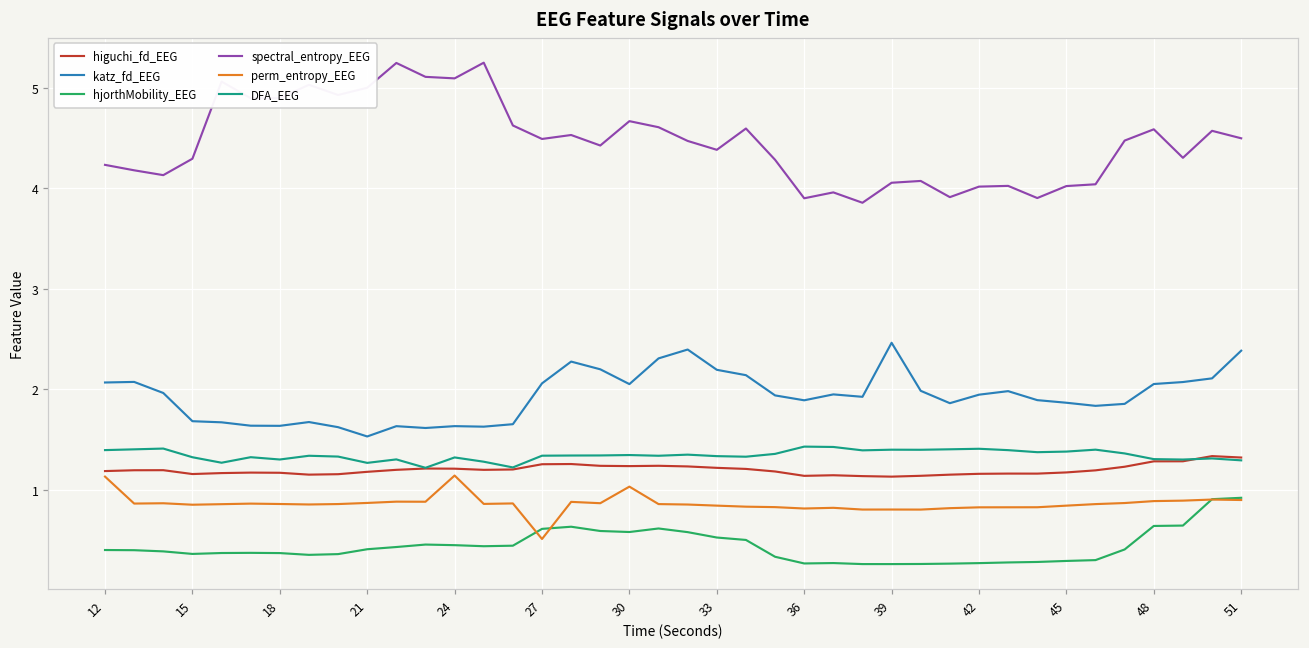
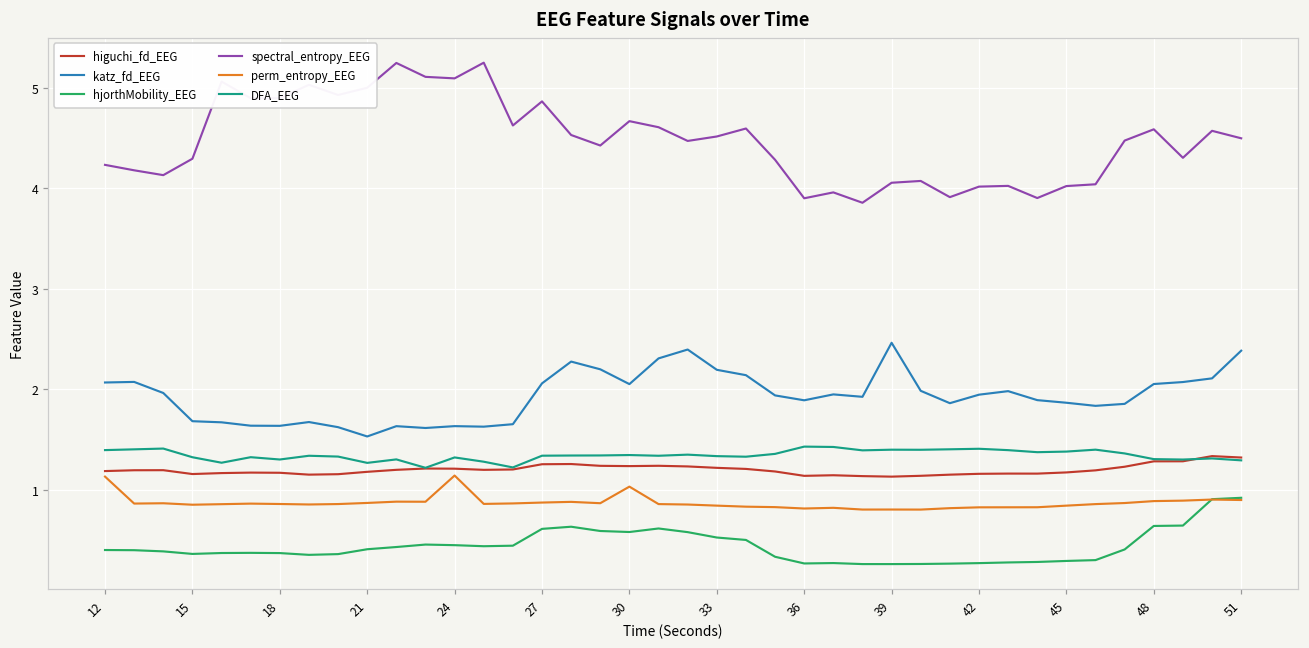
  {
    "higuchi_fd_EEG": {
      "12": 1.2,
      "15": 1.2,
      "18": 1.2,
      "21": 1.2,
      "24": 1.2,
      "27": 1.3,
      "30": 1.2,
      "33": 1.2,
      "36": 1.1,
      "39": 1.1,
      "42": 1.2,
      "45": 1.2,
      "51": 1.3
    },
    "katz_fd_EEG": {
      "12": 2.1,
      "15": 1.7,
      "18": 1.6,
      "21": 1.5,
      "24": 1.6,
      "27": 2.1,
      "30": 2.1,
      "33": 2.2,
      "36": 1.9,
      "39": 2.5,
      "42": 1.9,
      "45": 1.9,
      "48": 2.1,
      "51": 2.4
    },
    "spectral_entropy_EEG": {
      "12": 4.2,
      "15": 4.3,
      "24": 5.1,
-     "27": 4.5,
+     "27": 4.9,
      "30": 4.7,
-     "33": 4.4,
+     "33": 4.5,
      "36": 3.9,
      "39": 4.1,
      "42": 4.0,
      "45": 4.0,
      "48": 4.6,
      "51": 4.5
    },
    "perm_entropy_EEG": {
      "12": 1.1,
      "15": 0.9,
      "18": 0.9,
      "21": 0.9,
      "24": 1.1,
-     "27": 0.5,
+     "27": 0.9,
      "30": 1.0,
      "33": 0.8,
      "36": 0.8,
      "39": 0.8,
      "42": 0.8,
      "45": 0.8,
      "48": 0.9
    }
  }
